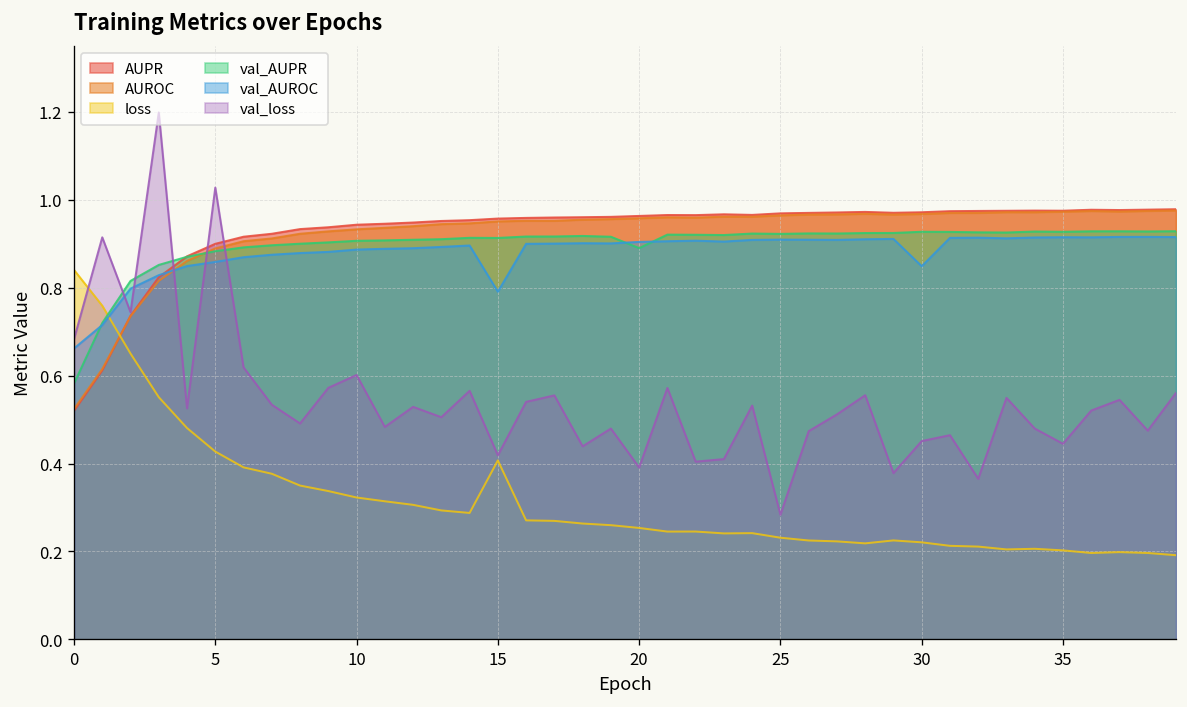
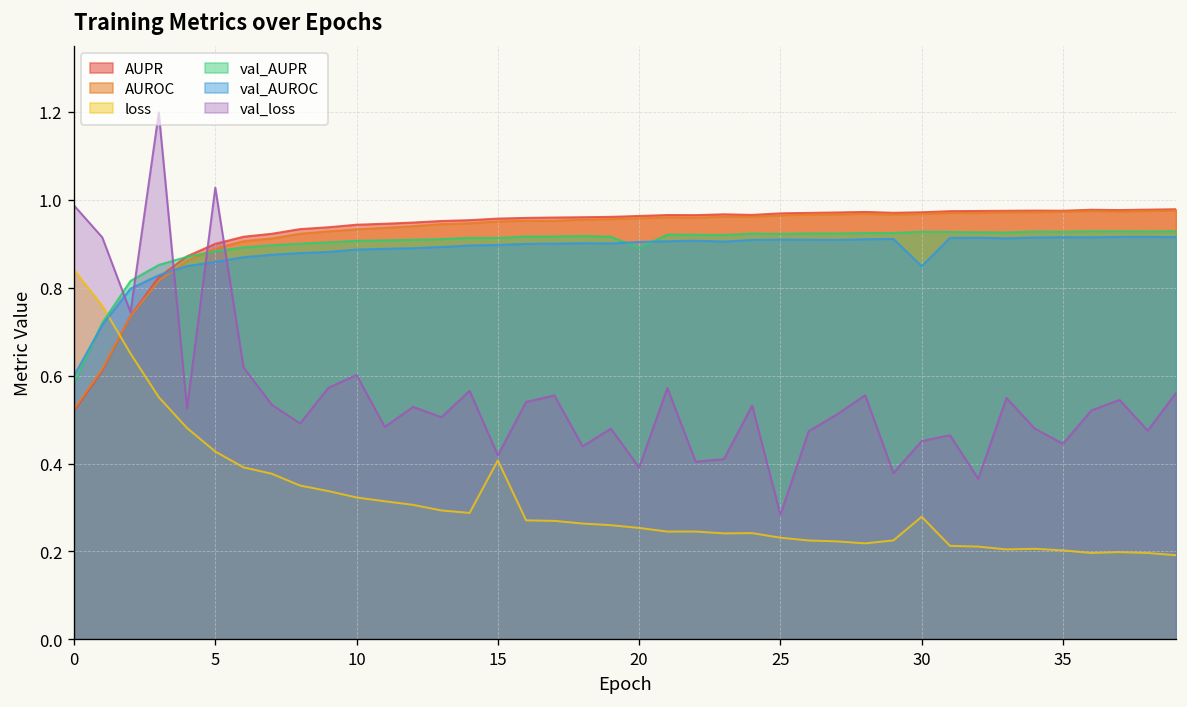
  {
    "loss": {
      "0": 0.84,
      "5": 0.43,
      "10": 0.32,
      "15": 0.41,
      "20": 0.25,
      "25": 0.23,
-     "30": 0.22,
+     "30": 0.28,
      "35": 0.20
    },
    "val_AUPR": {
      "0": 0.58,
      "10": 0.91,
      "15": 0.91,
      "20": 0.89,
      "25": 0.92,
      "30": 0.93,
      "35": 0.93
    },
    "val_AUROC": {
-     "0": 0.66,
+     "0": 0.60,
      "5": 0.86,
      "10": 0.89,
-     "15": 0.79,
+     "15": 0.90,
      "20": 0.90,
      "25": 0.91,
      "30": 0.85,
      "35": 0.91
    },
    "val_loss": {
-     "0": 0.68,
+     "0": 0.99,
      "5": 1.03,
      "10": 0.60,
      "15": 0.42,
      "20": 0.39,
      "25": 0.28,
      "30": 0.45,
      "35": 0.44
    }
  }
